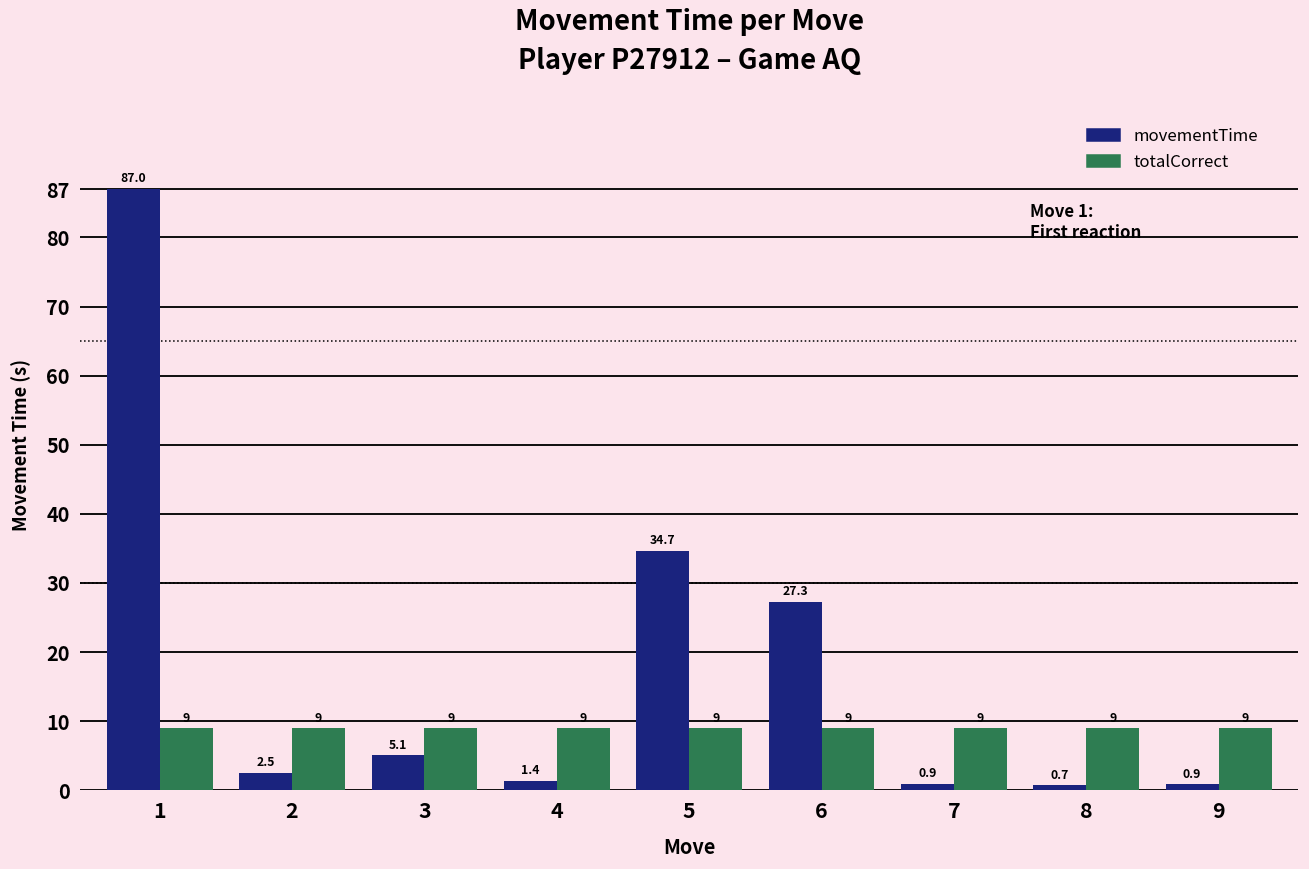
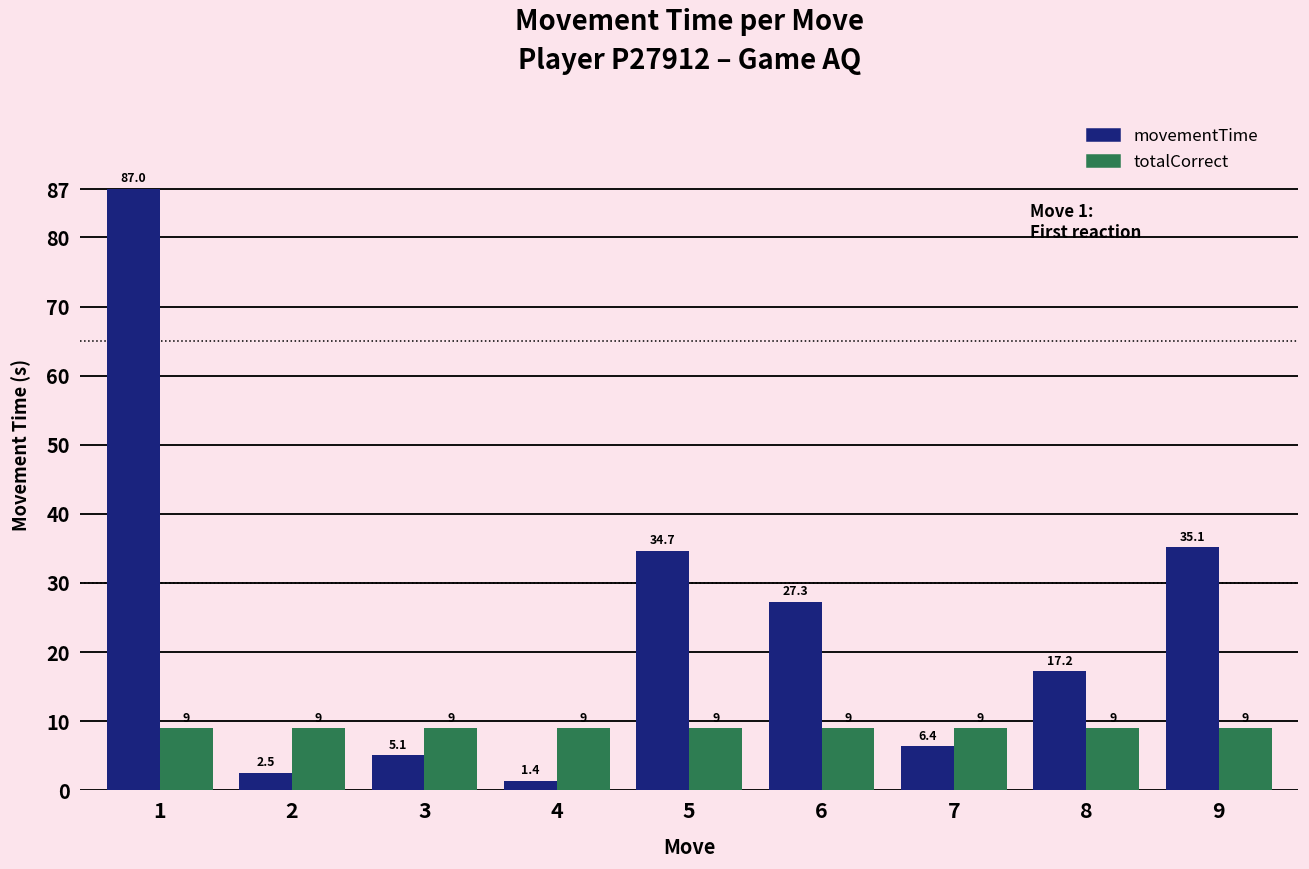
  {
    "movementTime": {
      "1": 87.0,
      "2": 2.5,
      "3": 5.1,
      "4": 1.4,
      "5": 34.7,
      "6": 27.3,
-     "7": 0.9,
-     "8": 0.7,
-     "9": 0.9
+     "7": 6.4,
+     "8": 17.2,
+     "9": 35.1
    },
    "totalCorrect": {
      "1": 9,
      "2": 9,
      "3": 9,
      "4": 9,
      "5": 9,
      "6": 9,
      "7": 9,
      "8": 9,
      "9": 9
    }
  }
